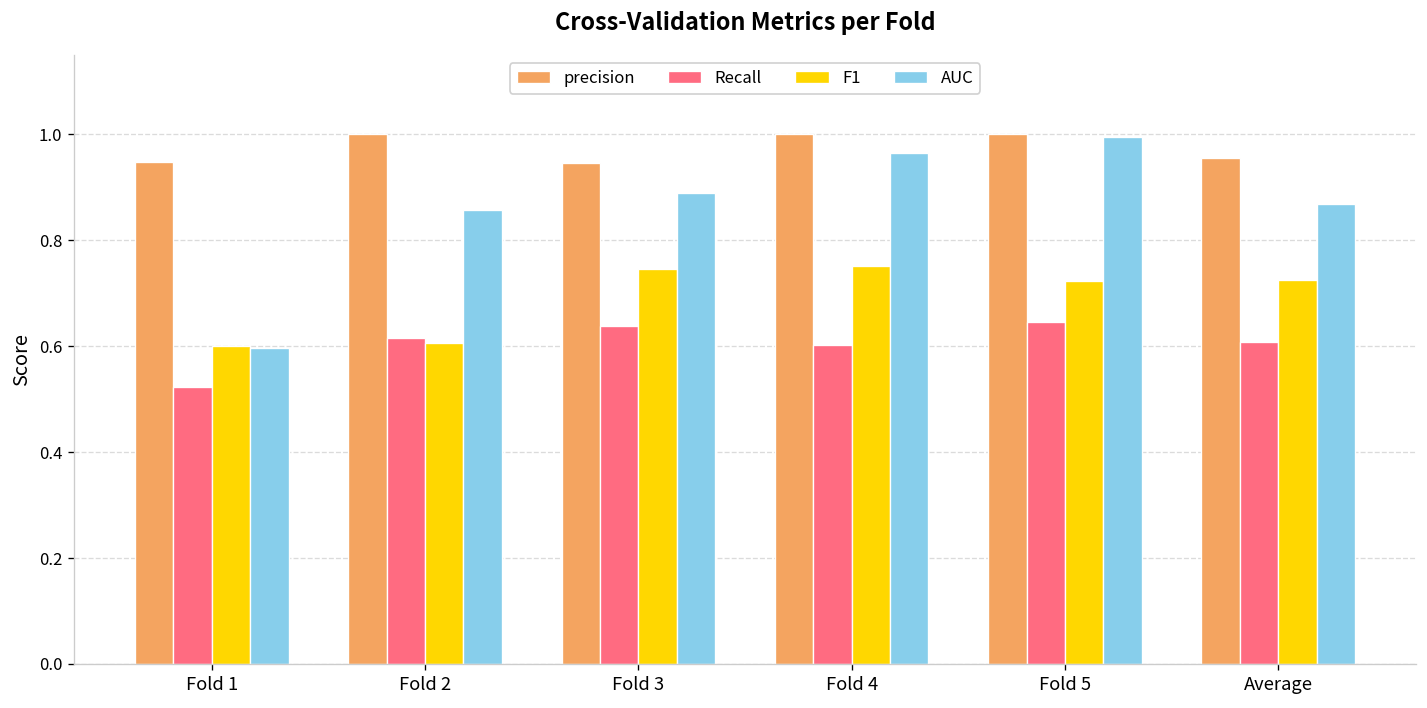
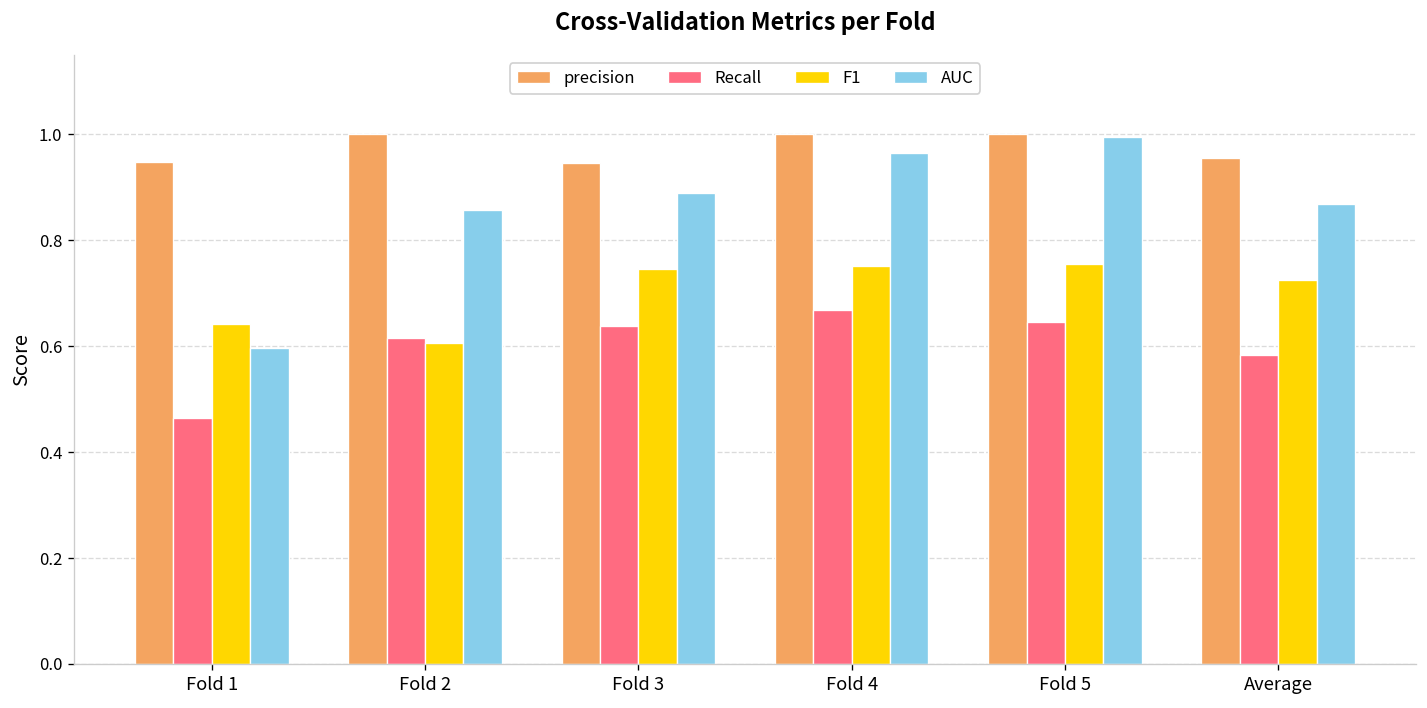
  {
    "precision": {
      "Fold 1": 0.95,
      "Fold 2": 1.00,
      "Fold 3": 0.95,
      "Fold 4": 1.00,
      "Fold 5": 1.00,
      "Average": 0.96
    },
    "Recall": {
-     "Fold 1": 0.52,
+     "Fold 1": 0.47,
      "Fold 2": 0.62,
      "Fold 3": 0.64,
-     "Fold 4": 0.60,
+     "Fold 4": 0.67,
      "Fold 5": 0.65,
-     "Average": 0.61
+     "Average": 0.58
    },
    "F1": {
-     "Fold 1": 0.60,
+     "Fold 1": 0.64,
      "Fold 2": 0.61,
      "Fold 3": 0.75,
      "Fold 4": 0.75,
-     "Fold 5": 0.72,
+     "Fold 5": 0.75,
      "Average": 0.72
    },
    "AUC": {
      "Fold 1": 0.60,
      "Fold 2": 0.86,
      "Fold 3": 0.89,
      "Fold 4": 0.96,
      "Fold 5": 0.99,
      "Average": 0.87
    }
  }
